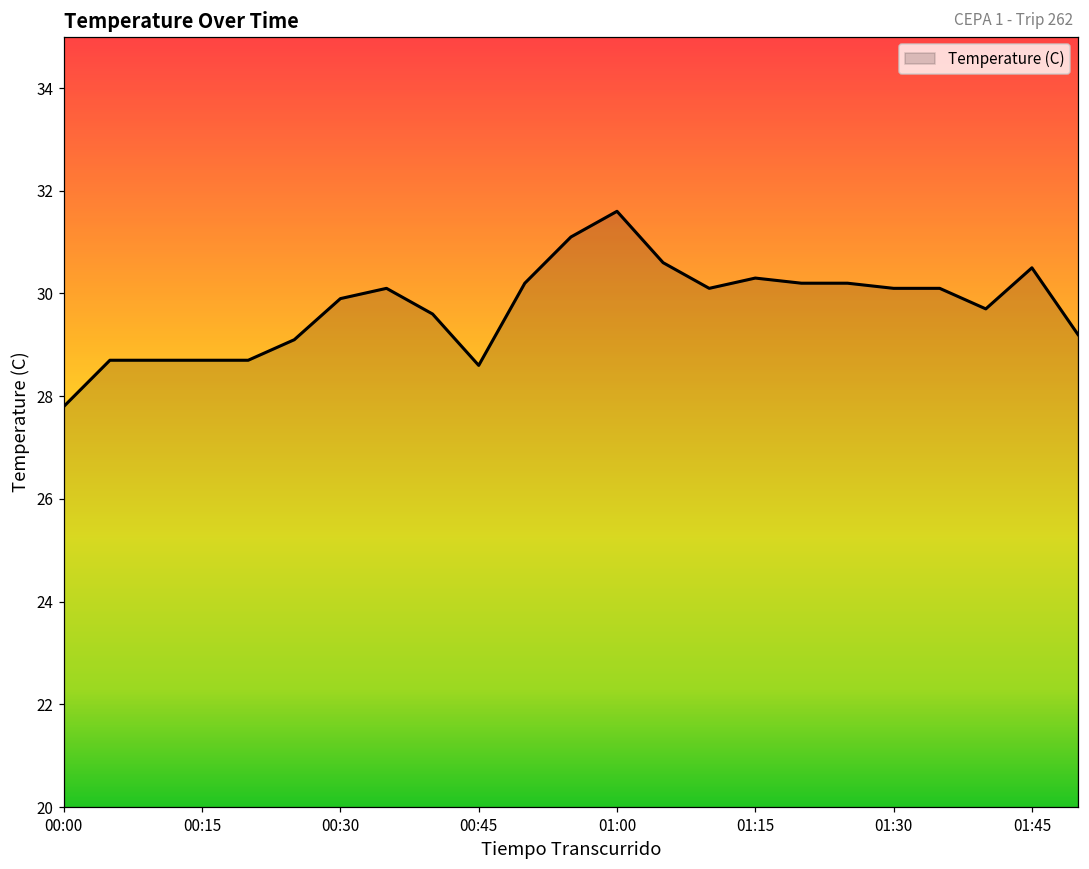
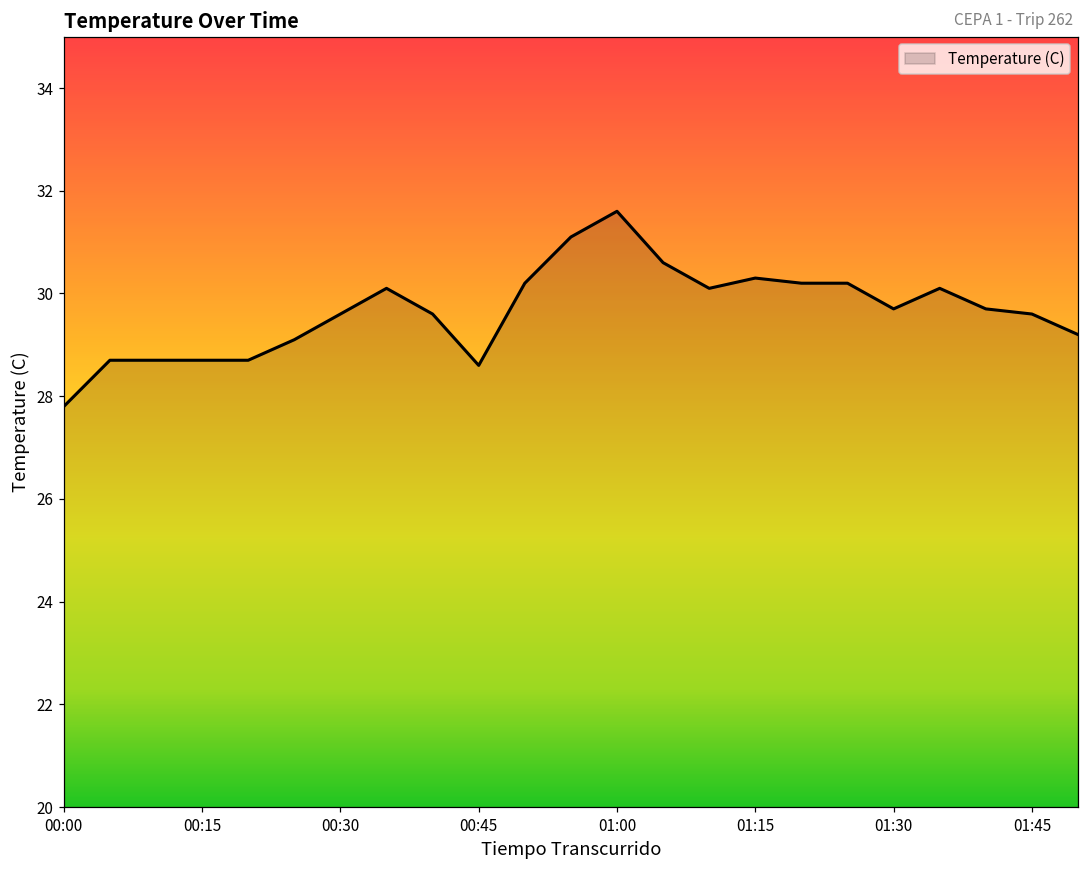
  {
    "00:00": 27.8,
    "00:15": 28.7,
-   "00:30": 29.9,
+   "00:30": 29.6,
    "00:45": 28.6,
    "01:00": 31.6,
    "01:15": 30.3,
-   "01:30": 30.1,
-   "01:45": 30.5
+   "01:30": 29.7,
+   "01:45": 29.6
  }
